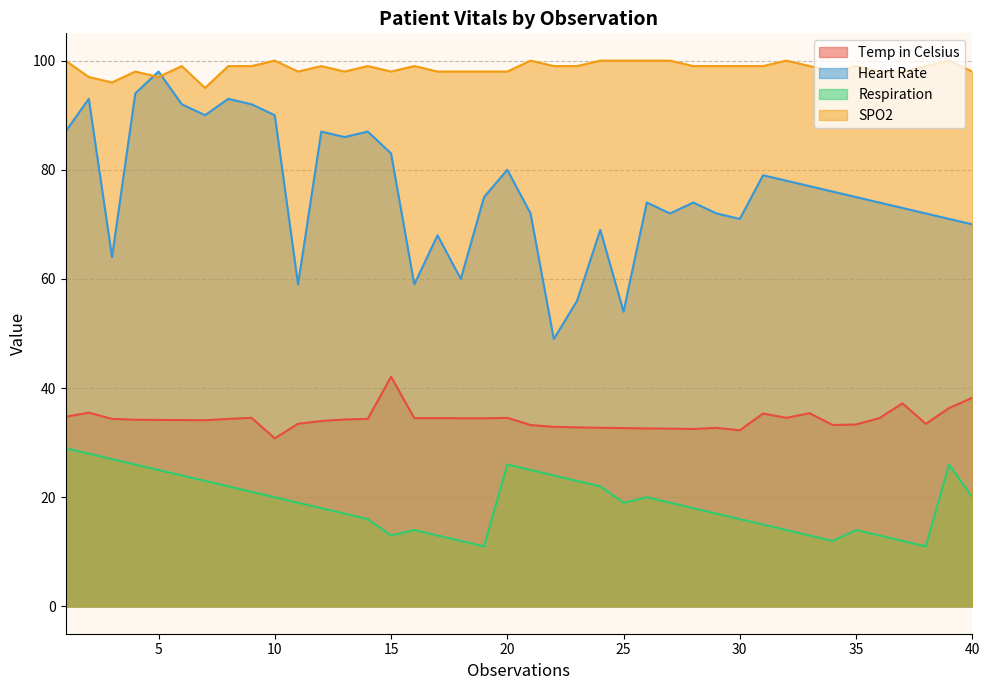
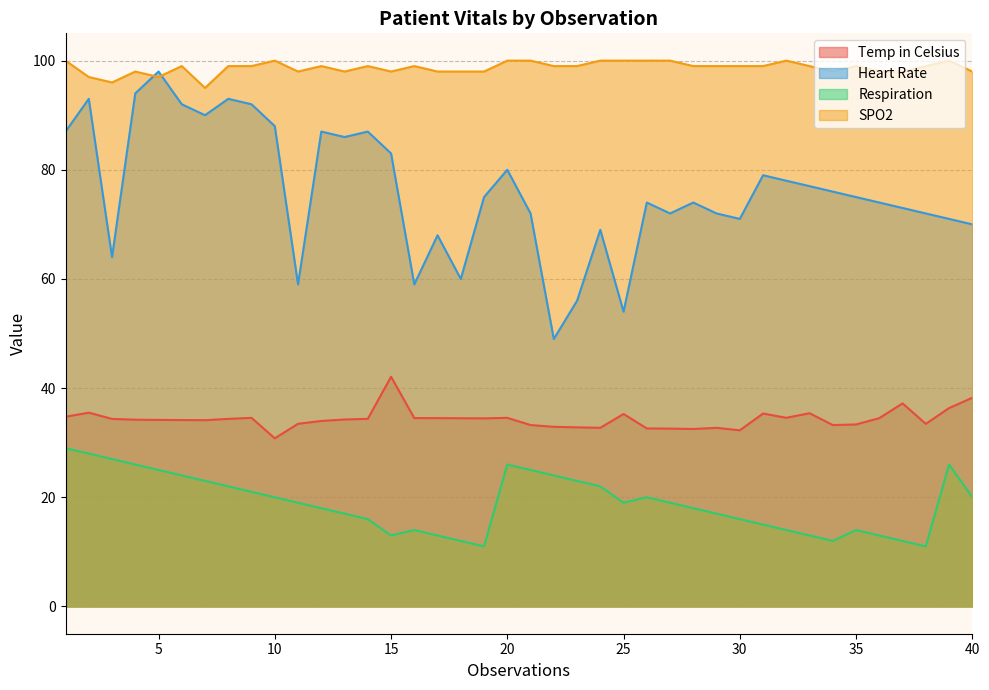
  {
    "Temp in Celsius": {
      "5": 34,
      "10": 31,
      "15": 42,
      "20": 35,
-     "25": 33,
+     "25": 35,
      "30": 32,
      "35": 33,
      "40": 38
    },
    "Heart Rate": {
      "5": 98,
-     "10": 90,
+     "10": 88,
      "15": 83,
      "20": 80,
      "25": 54,
      "30": 71,
      "35": 75,
      "40": 70
    },
    "Respiration": {
      "5": 25,
      "10": 20,
      "15": 13,
      "20": 26,
      "25": 19,
      "30": 16,
      "35": 14,
      "40": 20
    },
    "SPO2": {
      "5": 97,
      "10": 100,
      "15": 98,
-     "20": 98,
+     "20": 100,
      "25": 100,
      "30": 99,
      "40": 98
    }
  }
